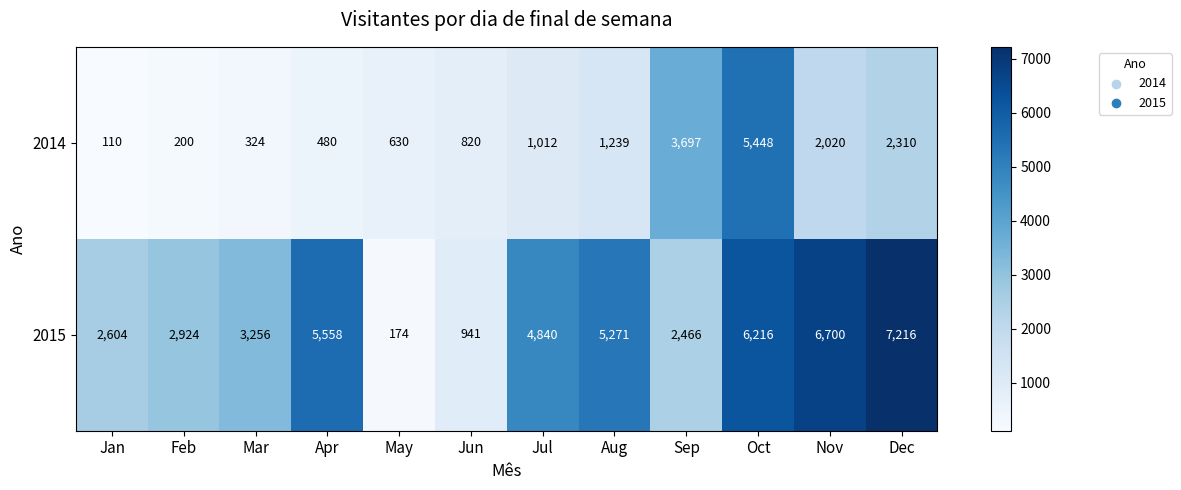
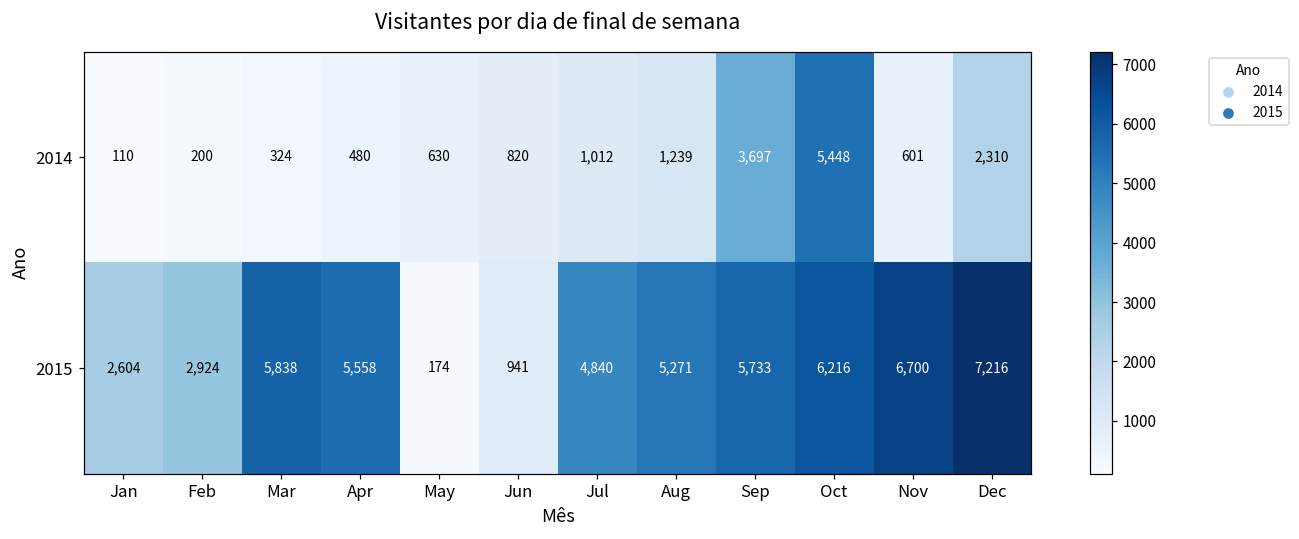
  {
    "2014": {
      "Jan": "110",
      "Feb": "200",
      "Mar": "324",
      "Apr": "480",
      "May": "630",
      "Jun": "820",
      "Jul": "1,012",
      "Aug": "1,239",
      "Sep": "3,697",
      "Oct": "5,448",
-     "Nov": "2,020",
+     "Nov": "601",
      "Dec": "2,310"
    },
    "2015": {
      "Jan": "2,604",
      "Feb": "2,924",
-     "Mar": "3,256",
+     "Mar": "5,838",
      "Apr": "5,558",
      "May": "174",
      "Jun": "941",
      "Jul": "4,840",
      "Aug": "5,271",
-     "Sep": "2,466",
+     "Sep": "5,733",
      "Oct": "6,216",
      "Nov": "6,700",
      "Dec": "7,216"
    }
  }
